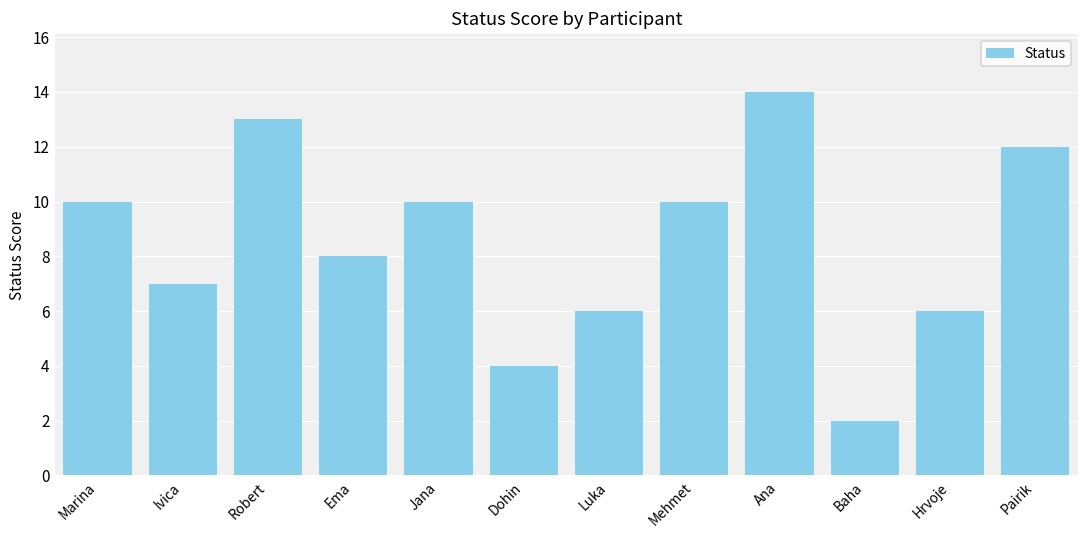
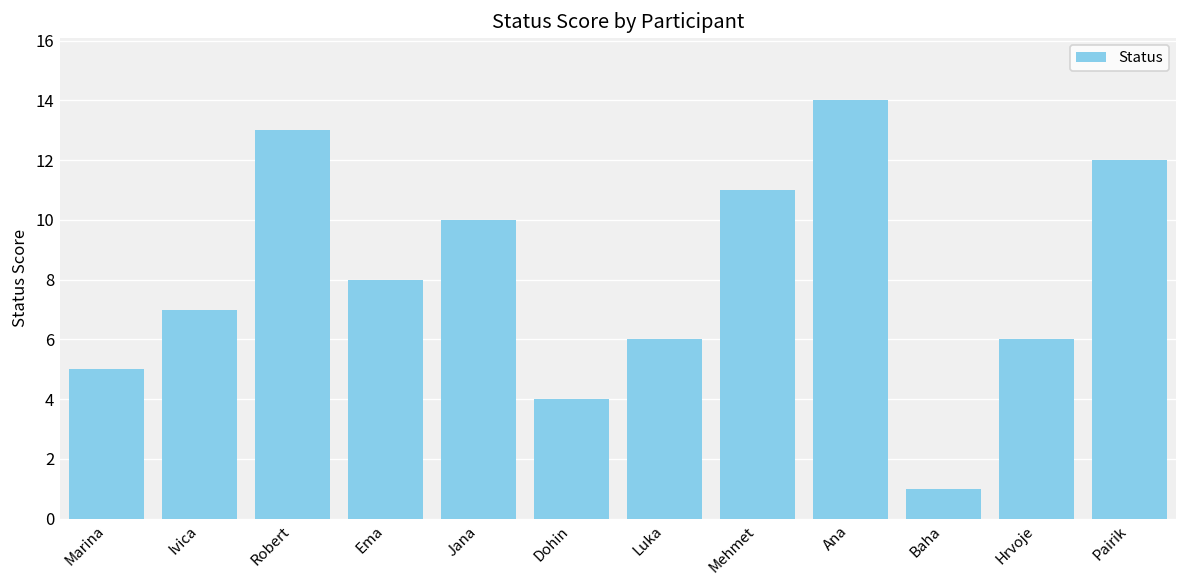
  {
-   "Marina": 10,
+   "Marina": 5,
    "Ivica": 7,
    "Robert": 13,
    "Ema": 8,
    "Jana": 10,
    "Dohin": 4,
    "Luka": 6,
-   "Mehmet": 10,
+   "Mehmet": 11,
    "Ana": 14,
-   "Baha": 2,
+   "Baha": 1,
    "Hrvoje": 6,
    "Pairik": 12
  }
